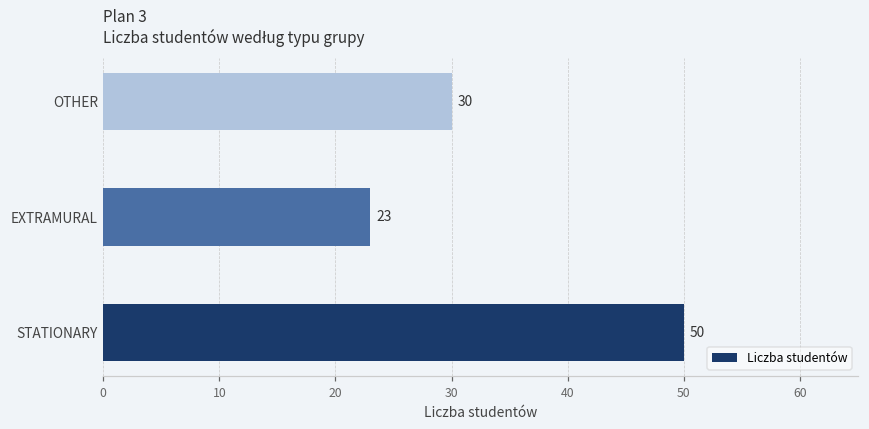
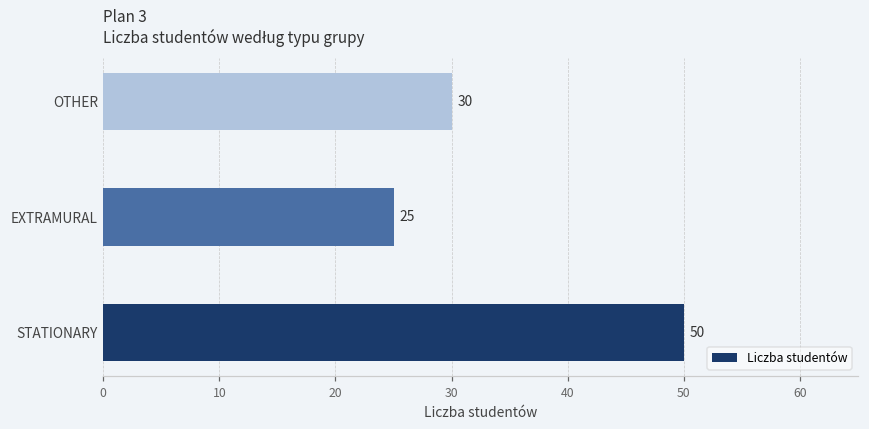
  {
    "OTHER": 30,
-   "EXTRAMURAL": 23,
+   "EXTRAMURAL": 25,
    "STATIONARY": 50
  }
